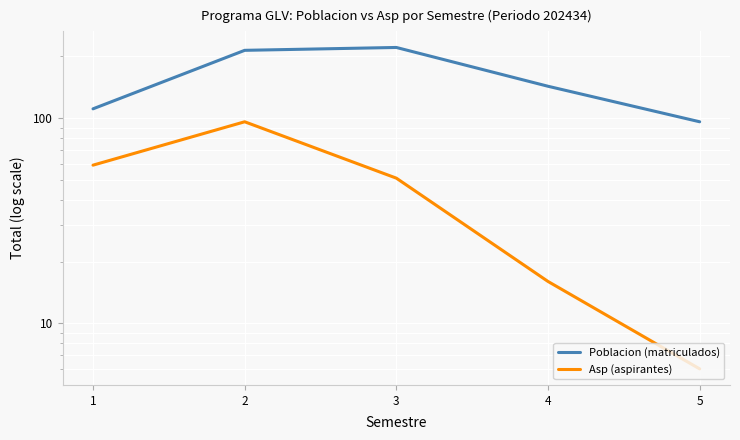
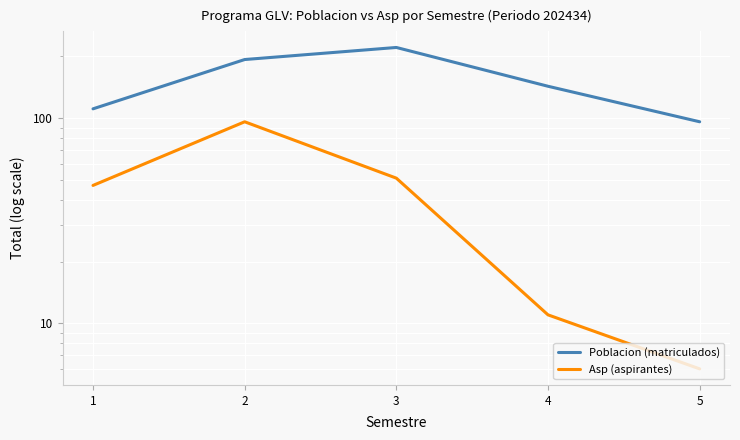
  {
    "Poblacion (matriculados)": {
      "1": 110,
-     "2": 210,
+     "2": 190,
      "3": 220,
      "4": 140,
      "5": 100
    },
    "Asp (aspirantes)": {
-     "1": 59,
+     "1": 47,
      "2": 100,
      "3": 51,
-     "4": 16
+     "4": 11
    }
  }
